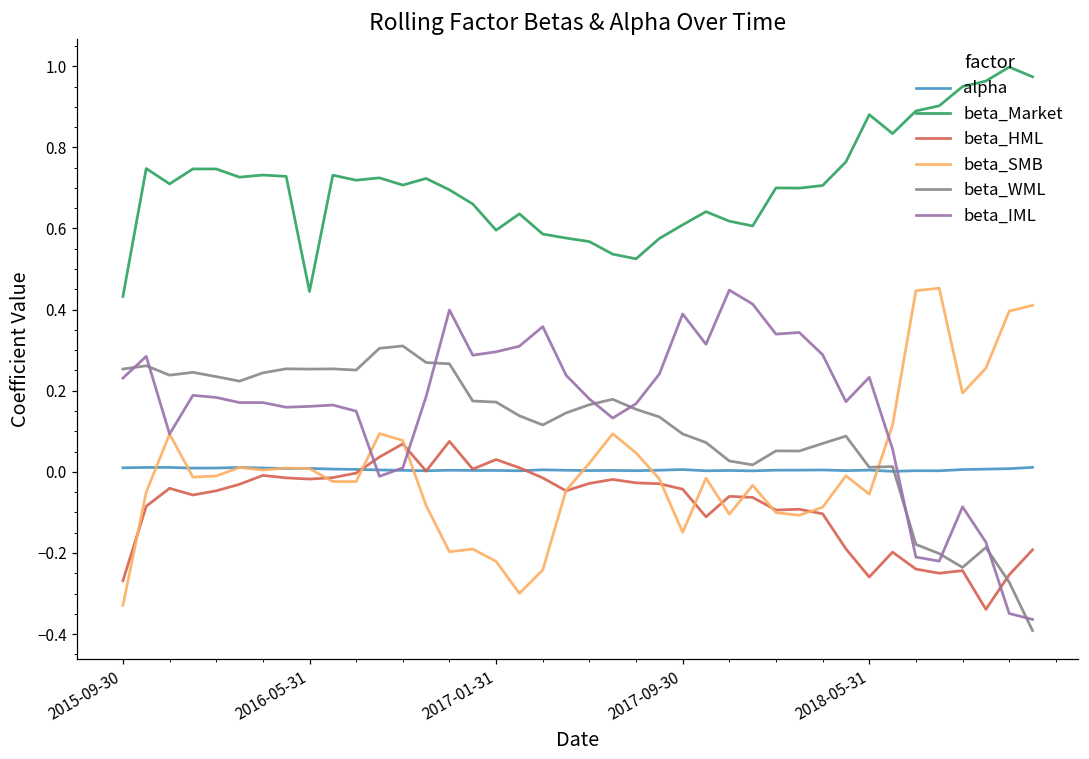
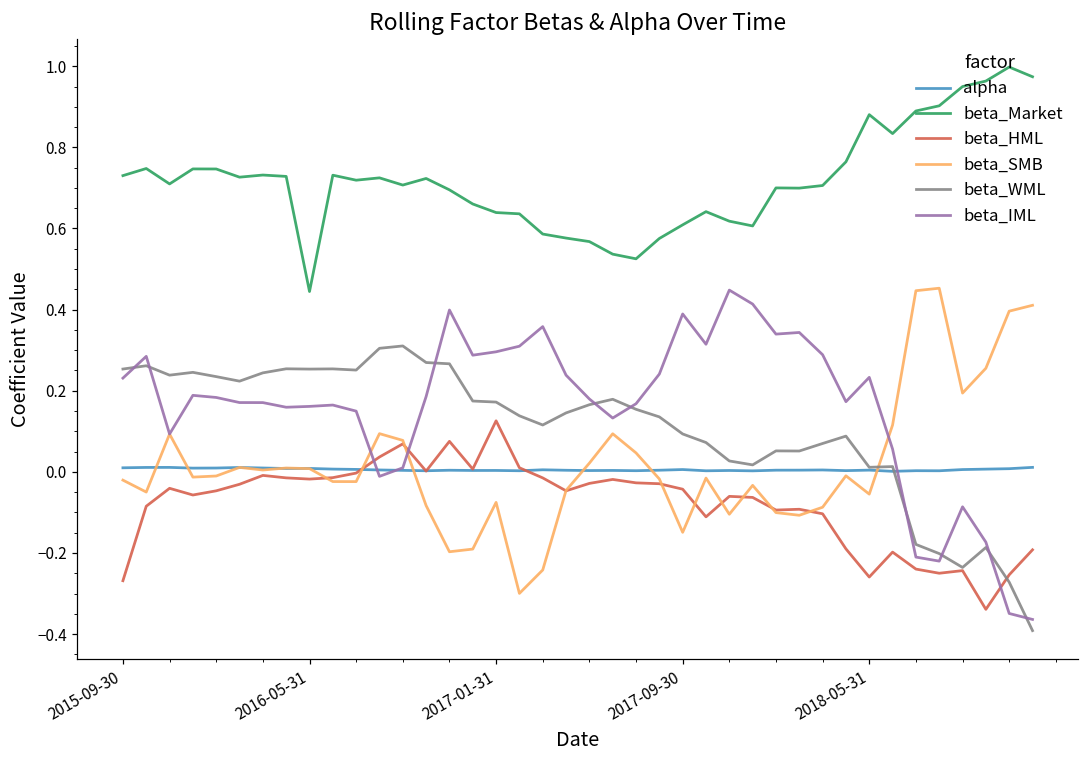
  {
    "alpha": {
      "2015-09-30": 0.01,
      "2017-01-31": 0.00,
      "2017-09-30": 0.01,
      "2018-05-31": 0.00
    },
    "beta_Market": {
-     "2015-09-30": 0.43,
+     "2015-09-30": 0.73,
      "2016-05-31": 0.44,
-     "2017-01-31": 0.60,
+     "2017-01-31": 0.64,
      "2017-09-30": 0.61,
      "2018-05-31": 0.88
    },
    "beta_HML": {
      "2015-09-30": -0.27,
      "2016-05-31": -0.02,
-     "2017-01-31": 0.03,
+     "2017-01-31": 0.13,
      "2017-09-30": -0.04,
      "2018-05-31": -0.26
    },
    "beta_SMB": {
-     "2015-09-30": -0.33,
-     "2017-01-31": -0.22,
+     "2015-09-30": -0.02,
+     "2017-01-31": -0.08,
      "2017-09-30": -0.15,
      "2018-05-31": -0.05
    }
  }
